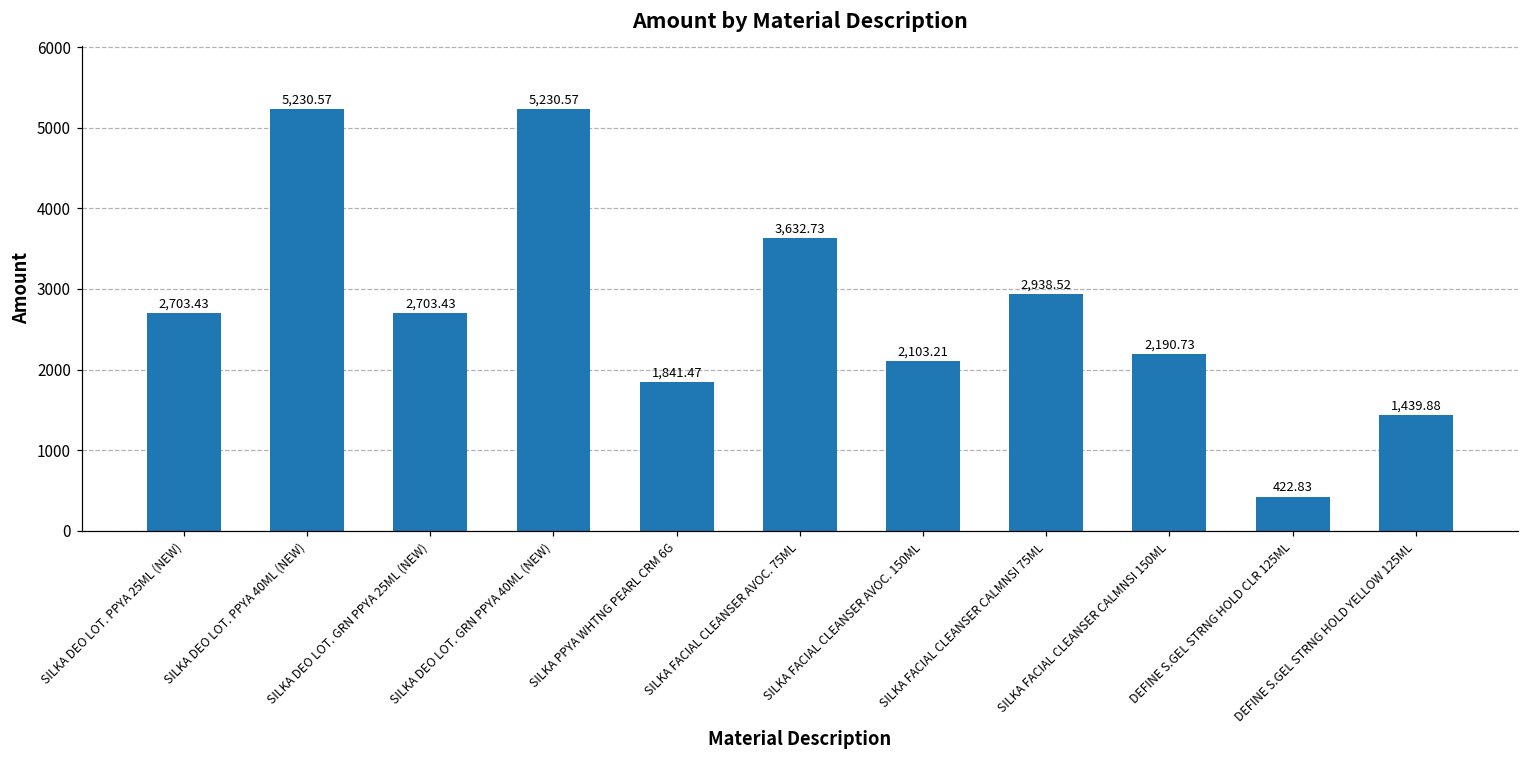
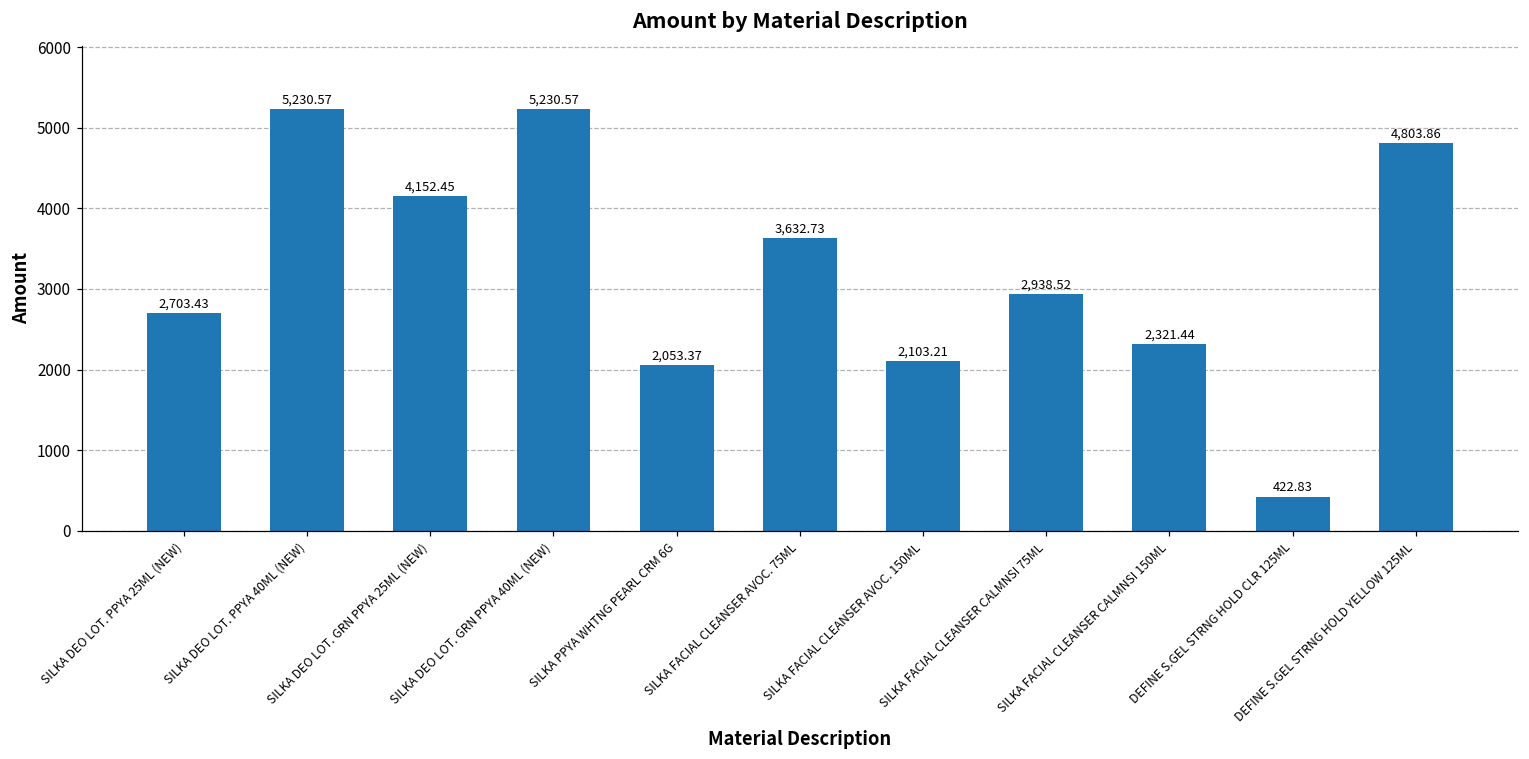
  {
    "SILKA DEO LOT. PPYA 25ML (NEW)": "2,703.43",
    "SILKA DEO LOT. PPYA 40ML (NEW)": "5,230.57",
-   "SILKA DEO LOT. GRN PPYA 25ML (NEW)": "2,703.43",
+   "SILKA DEO LOT. GRN PPYA 25ML (NEW)": "4,152.45",
    "SILKA DEO LOT. GRN PPYA 40ML (NEW)": "5,230.57",
-   "SILKA PPYA WHTNG PEARL CRM 6G": "1,841.47",
+   "SILKA PPYA WHTNG PEARL CRM 6G": "2,053.37",
    "SILKA FACIAL CLEANSER AVOC. 75ML": "3,632.73",
    "SILKA FACIAL CLEANSER AVOC. 150ML": "2,103.21",
    "SILKA FACIAL CLEANSER CALMNSI 75ML": "2,938.52",
-   "SILKA FACIAL CLEANSER CALMNSI 150ML": "2,190.73",
+   "SILKA FACIAL CLEANSER CALMNSI 150ML": "2,321.44",
    "DEFINE S.GEL STRNG HOLD CLR 125ML": "422.83",
-   "DEFINE S.GEL STRNG HOLD YELLOW 125ML": "1,439.88"
+   "DEFINE S.GEL STRNG HOLD YELLOW 125ML": "4,803.86"
  }
